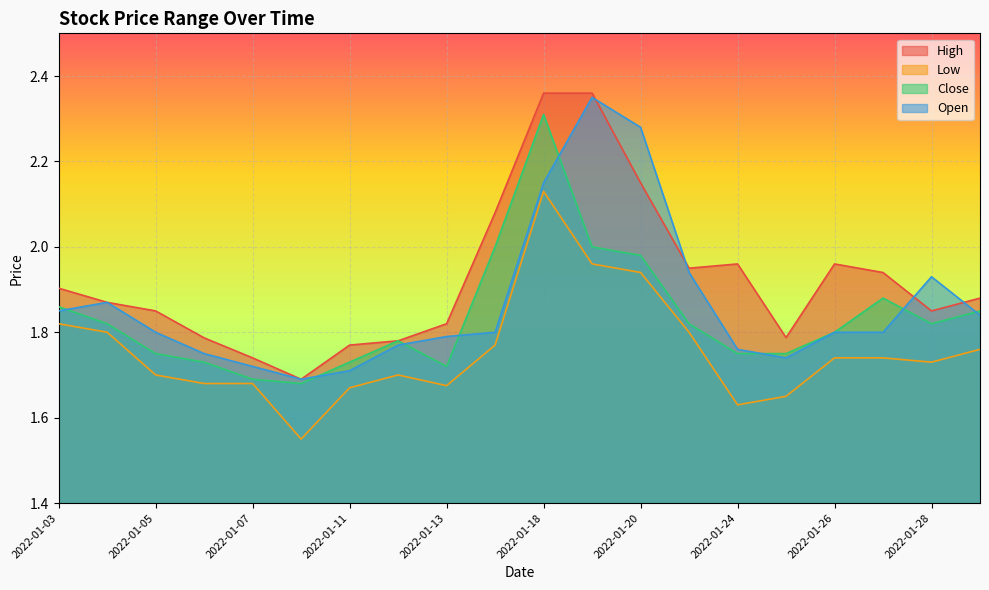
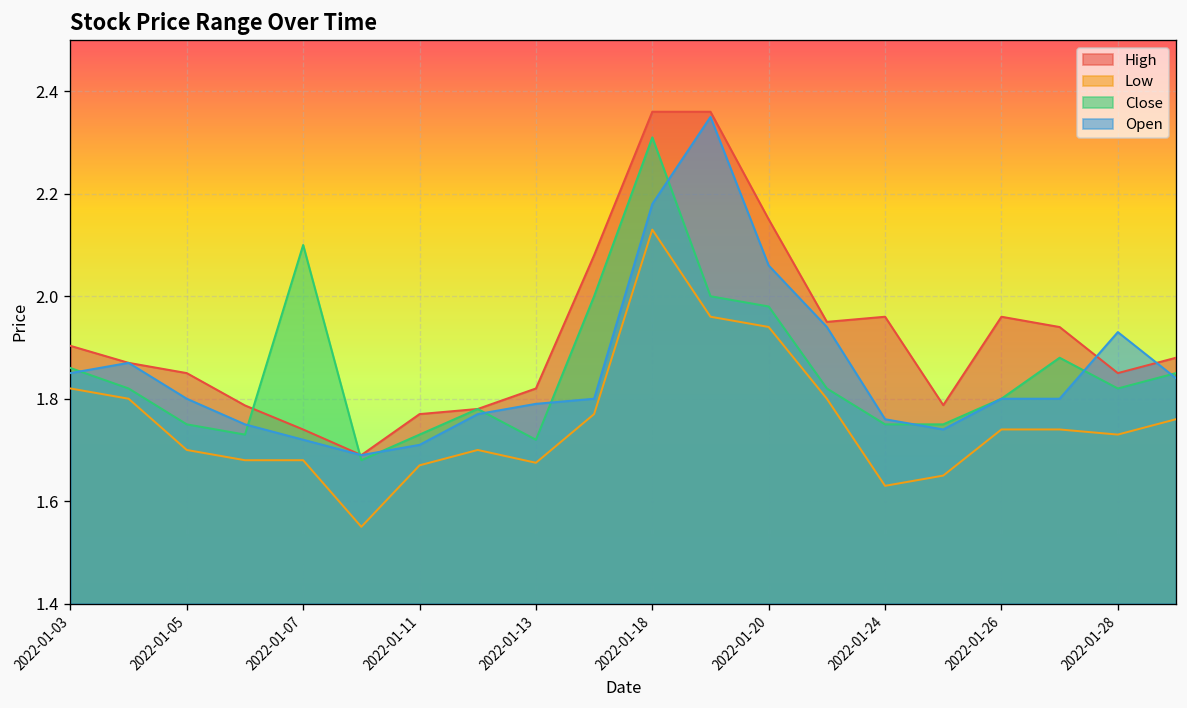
  {
    "High": {
      "2022-01-03": 1.90,
      "2022-01-05": 1.85,
      "2022-01-07": 1.74,
      "2022-01-11": 1.77,
      "2022-01-13": 1.82,
      "2022-01-18": 2.36,
      "2022-01-20": 2.15,
      "2022-01-24": 1.96,
      "2022-01-26": 1.96,
      "2022-01-28": 1.85
    },
    "Low": {
      "2022-01-03": 1.82,
      "2022-01-05": 1.70,
      "2022-01-07": 1.68,
      "2022-01-11": 1.67,
      "2022-01-13": 1.68,
      "2022-01-18": 2.13,
      "2022-01-20": 1.94,
      "2022-01-24": 1.63,
      "2022-01-26": 1.74,
      "2022-01-28": 1.73
    },
    "Close": {
      "2022-01-03": 1.86,
      "2022-01-05": 1.75,
-     "2022-01-07": 1.69,
+     "2022-01-07": 2.10,
      "2022-01-11": 1.73,
      "2022-01-13": 1.72,
      "2022-01-18": 2.31,
      "2022-01-20": 1.98,
      "2022-01-24": 1.75,
      "2022-01-28": 1.82
    },
    "Open": {
      "2022-01-03": 1.85,
      "2022-01-05": 1.80,
      "2022-01-07": 1.72,
      "2022-01-11": 1.71,
      "2022-01-13": 1.79,
-     "2022-01-18": 2.15,
-     "2022-01-20": 2.28,
+     "2022-01-18": 2.18,
+     "2022-01-20": 2.06,
      "2022-01-24": 1.76,
      "2022-01-28": 1.93
    }
  }
